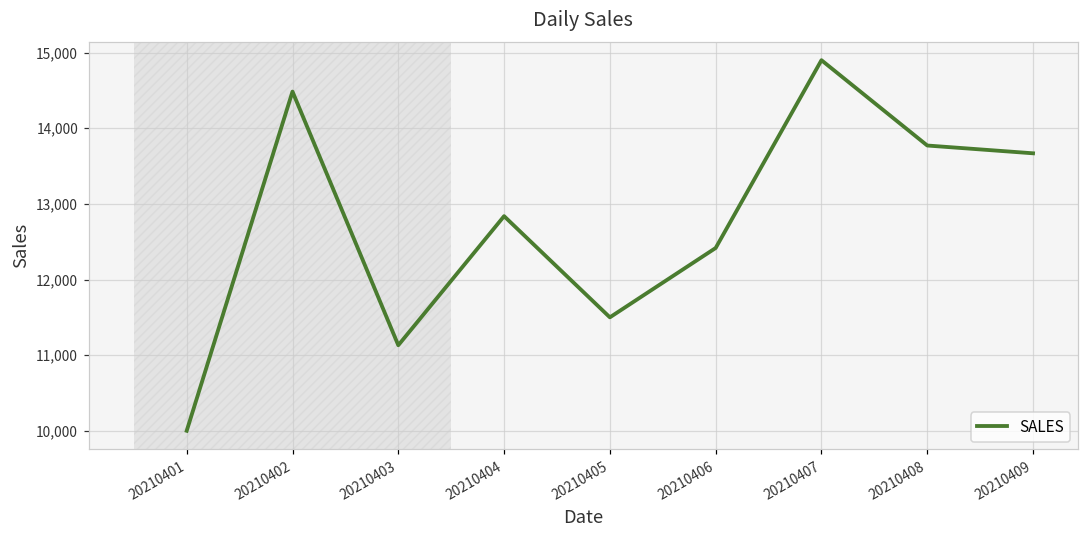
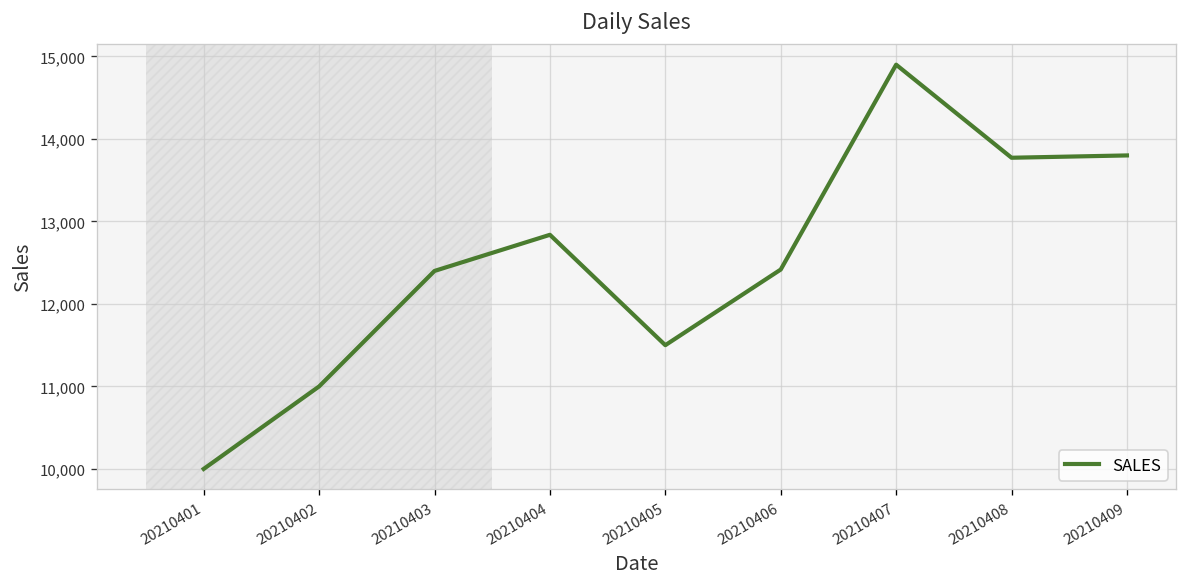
  {
    "20210401": "10,000",
-   "20210402": "14,500",
-   "20210403": "11,100",
+   "20210402": "11,000",
+   "20210403": "12,400",
    "20210404": "12,800",
    "20210405": "11,500",
    "20210406": "12,400",
    "20210407": "14,900",
    "20210408": "13,800",
-   "20210409": "13,700"
+   "20210409": "13,800"
  }
